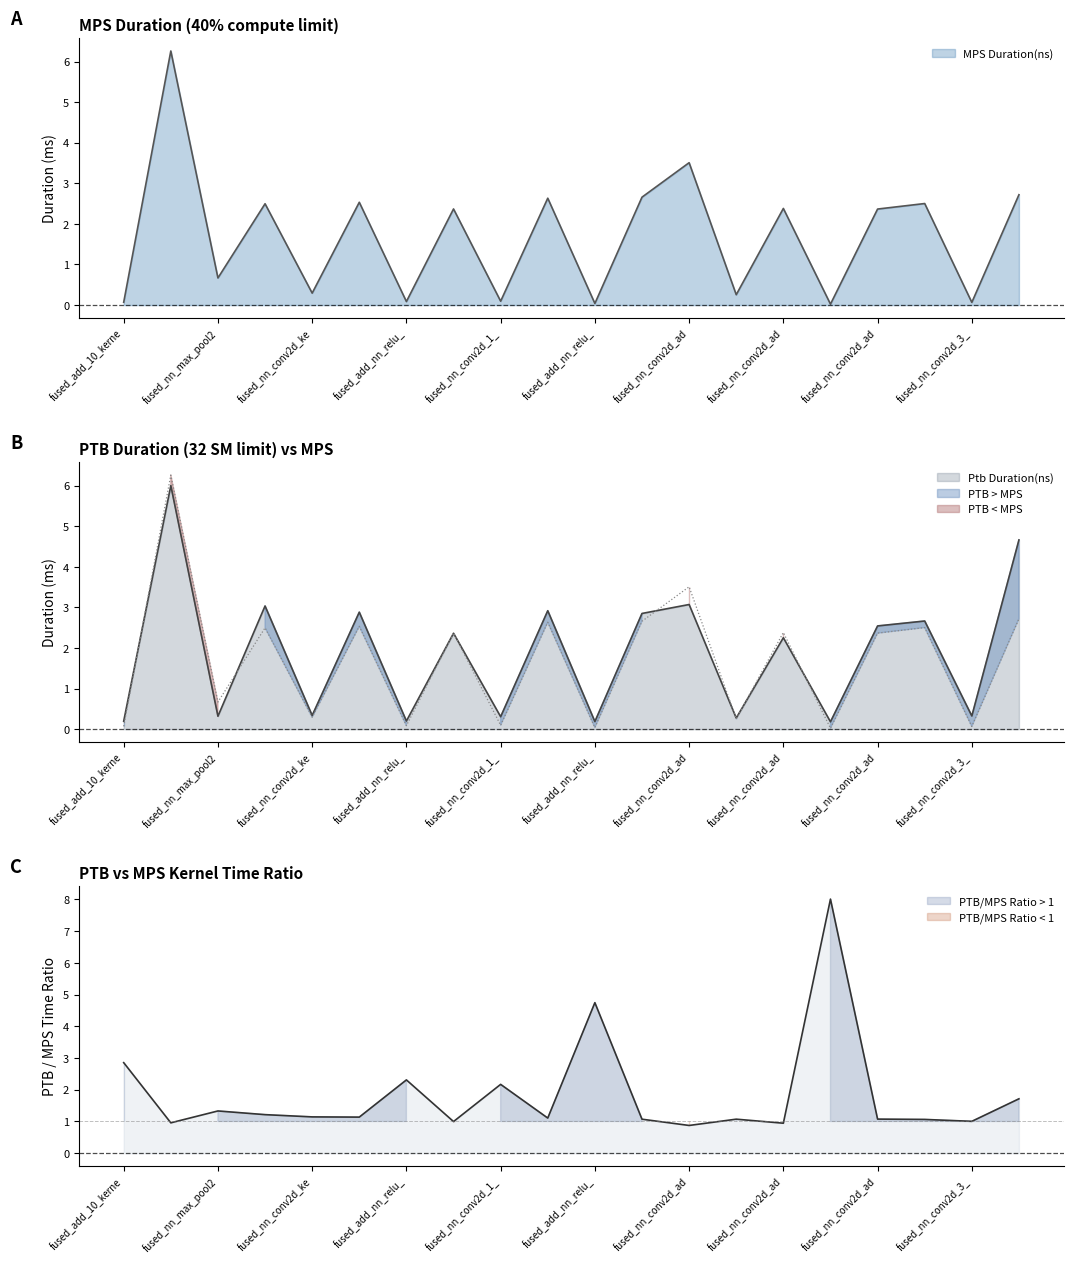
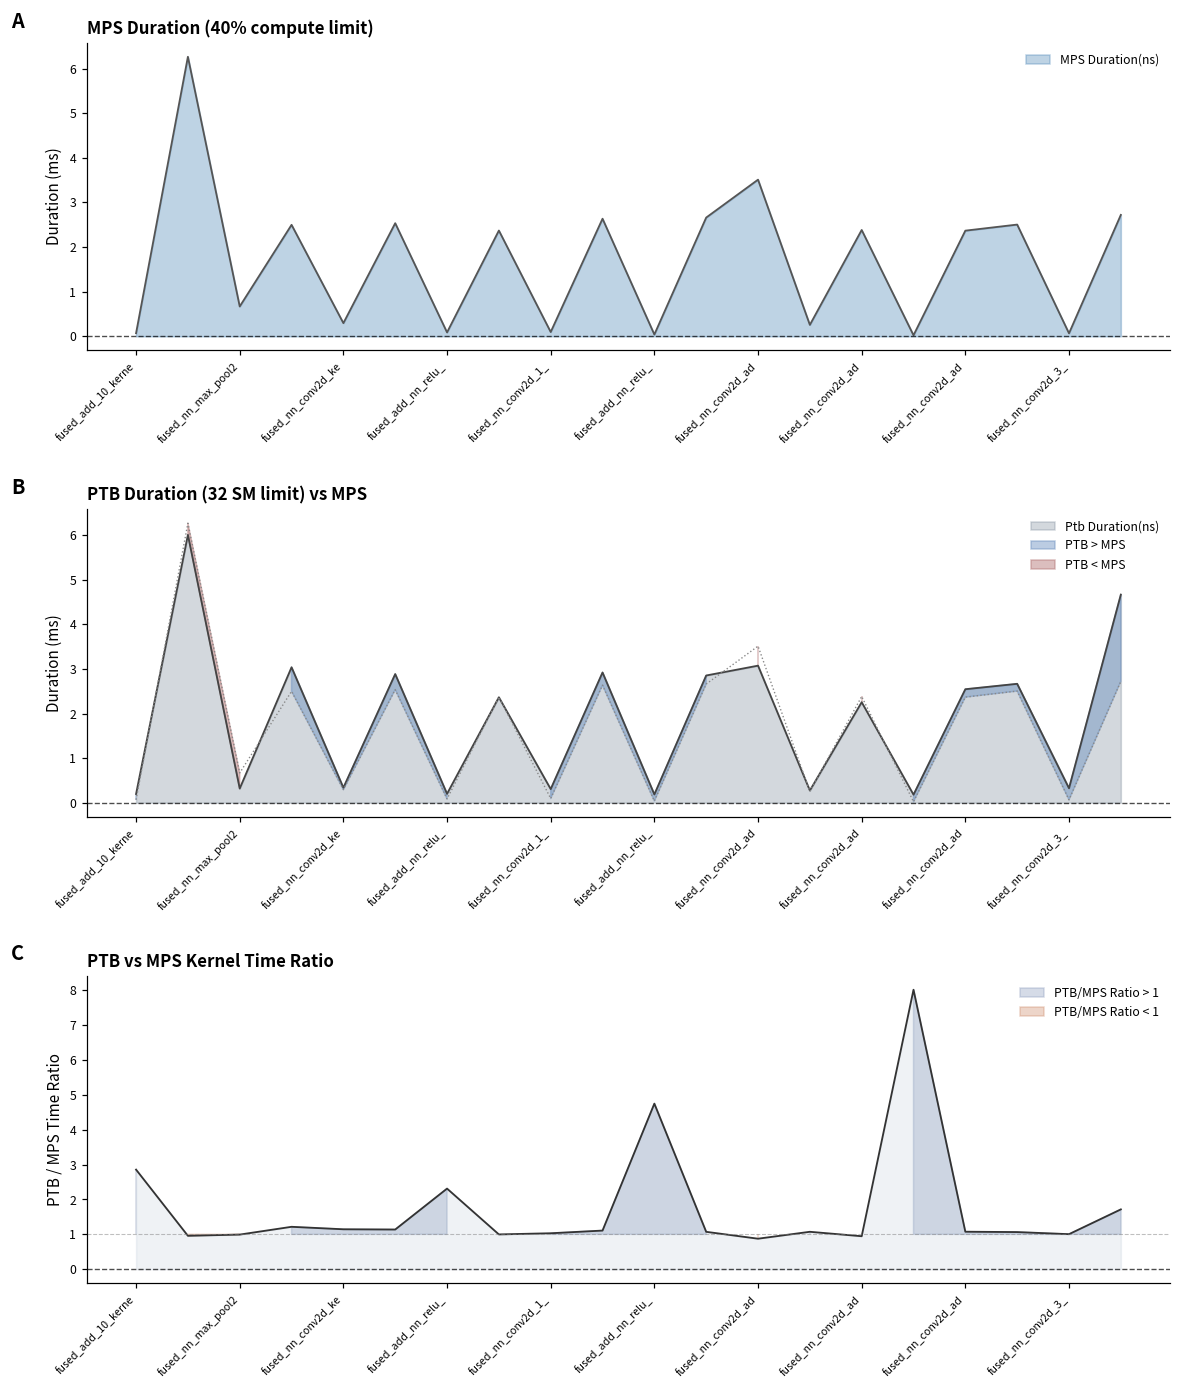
  {
    "MPS Duration (40% compute limit)": {
      "fused_add_10_kerne": 0.1,
      "fused_nn_max_pool2": 0.7,
      "fused_nn_conv2d_ke": 0.3,
      "fused_nn_conv2d_1_": 0.1,
      "fused_nn_conv2d_3_": 0.1
    },
    "PTB vs MPS Kernel Time Ratio": {
      "fused_add_10_kerne": 2.9,
-     "fused_nn_max_pool2": 1.3,
+     "fused_nn_max_pool2": 1.0,
      "fused_nn_conv2d_ke": 1.1,
-     "fused_nn_conv2d_1_": 2.2,
+     "fused_nn_conv2d_1_": 1.0,
      "fused_nn_conv2d_3_": 1.0
    }
  }
